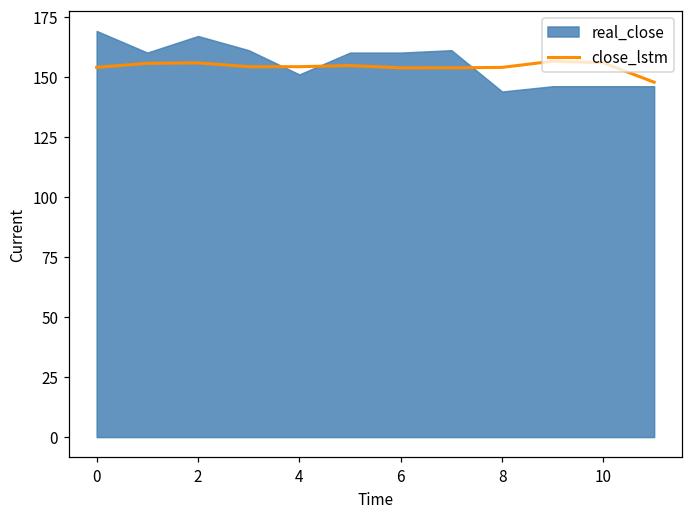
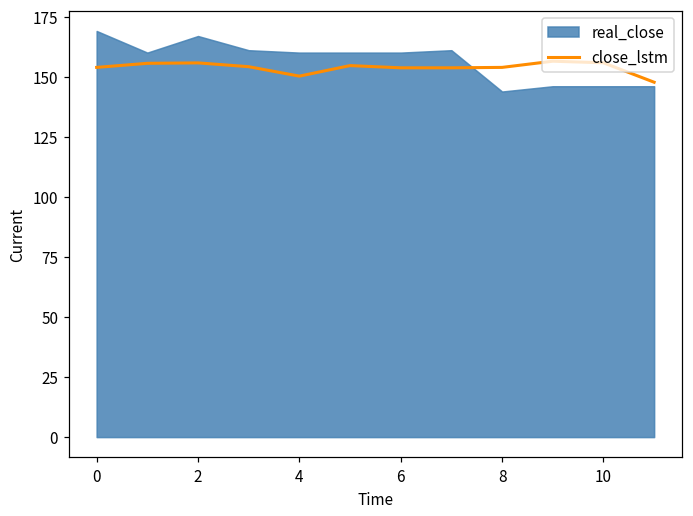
  {
    "close_lstm": {
      "0": 154,
      "2": 156,
-     "4": 154,
+     "4": 150,
      "6": 154,
      "8": 154
    },
    "real_close": {
      "0": 169,
      "2": 167,
-     "4": 151,
+     "4": 160,
      "6": 160,
      "8": 144,
      "10": 146
    }
  }
